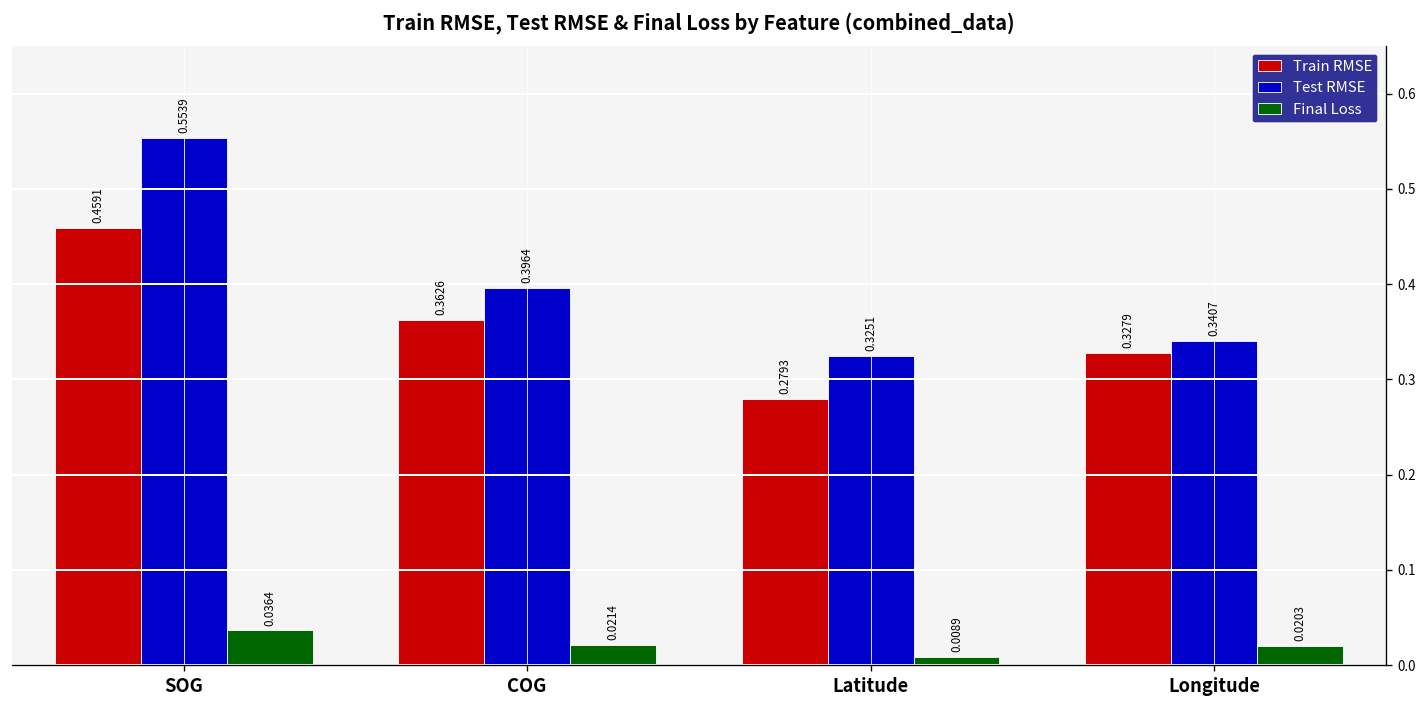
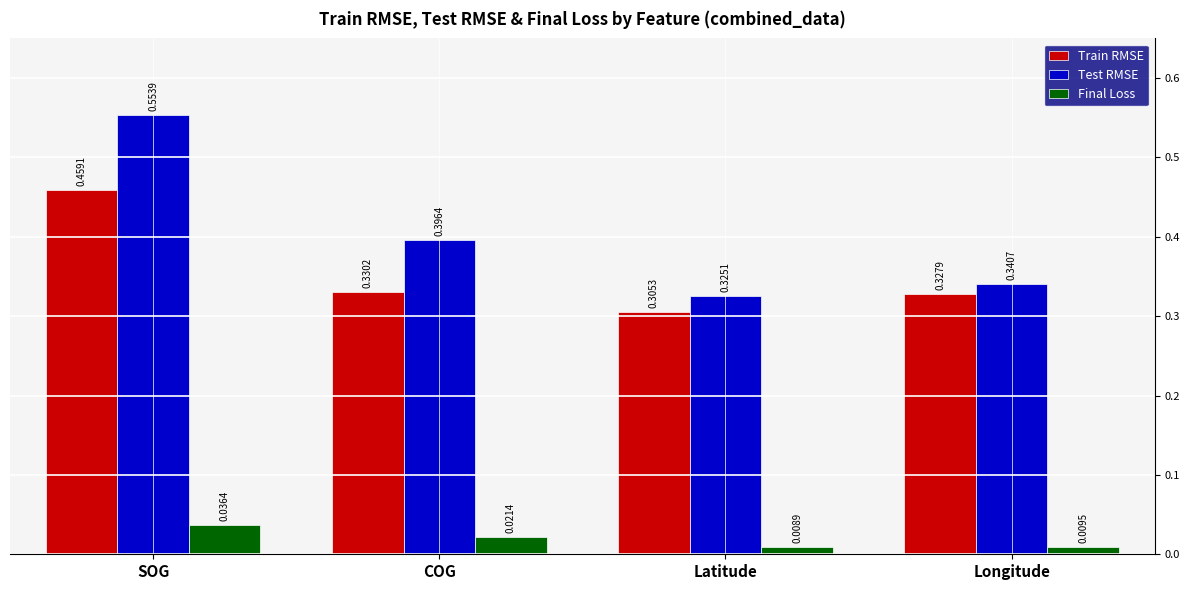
  {
    "Train RMSE": {
      "SOG": 0.4591,
-     "COG": 0.3626,
-     "Latitude": 0.2793,
+     "COG": 0.3302,
+     "Latitude": 0.3053,
      "Longitude": 0.3279
    },
    "Test RMSE": {
      "SOG": 0.5539,
      "COG": 0.3964,
      "Latitude": 0.3251,
      "Longitude": 0.3407
    },
    "Final Loss": {
      "SOG": 0.0364,
      "COG": 0.0214,
      "Latitude": 0.0089,
-     "Longitude": 0.0203
+     "Longitude": 0.0095
    }
  }
